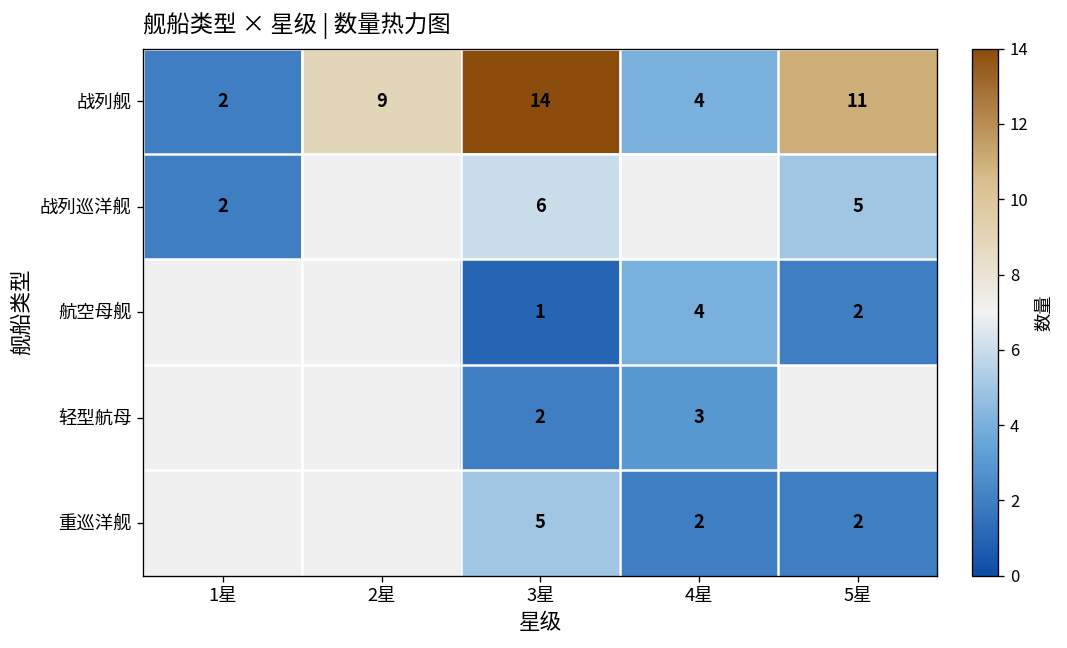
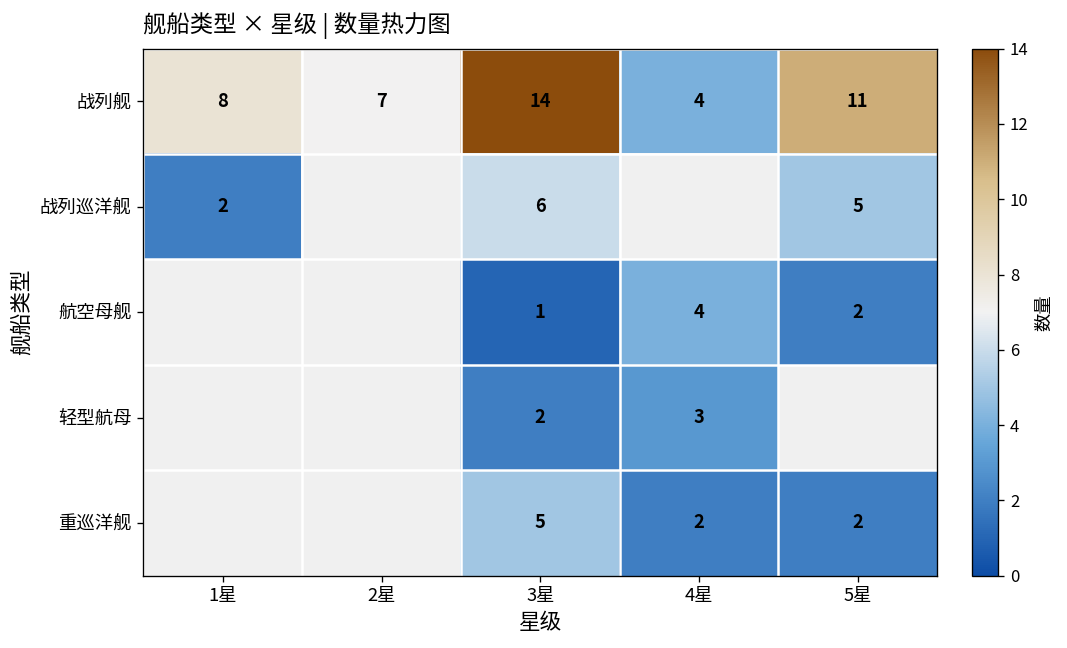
  {
    "战列舰": {
-     "1星": 2,
-     "2星": 9,
+     "1星": 8,
+     "2星": 7,
      "3星": 14,
      "4星": 4,
      "5星": 11
    },
    "战列巡洋舰": {
      "1星": 2,
      "3星": 6,
      "5星": 5
    },
    "航空母舰": {
      "3星": 1,
      "4星": 4,
      "5星": 2
    },
    "轻型航母": {
      "3星": 2,
      "4星": 3
    },
    "重巡洋舰": {
      "3星": 5,
      "4星": 2,
      "5星": 2
    }
  }
